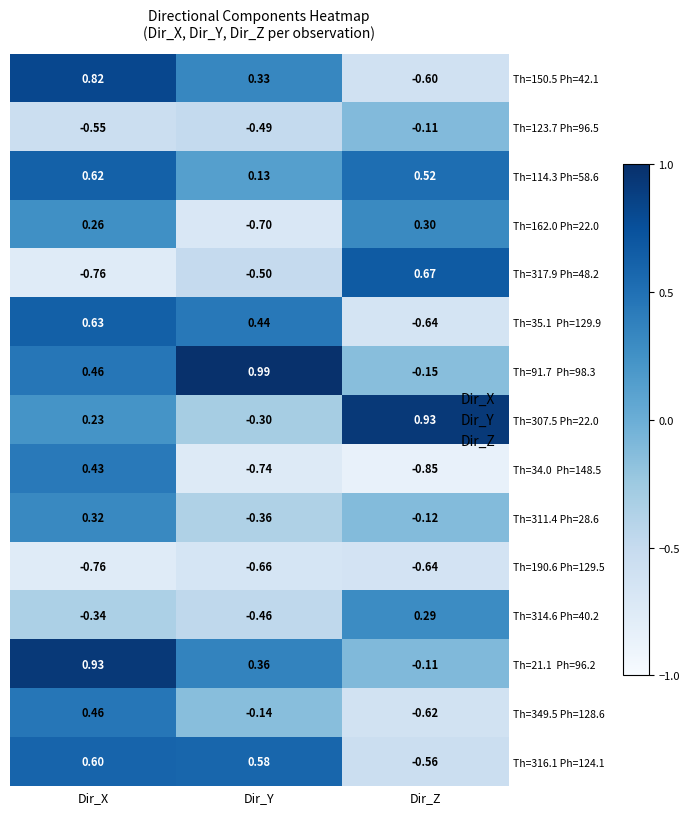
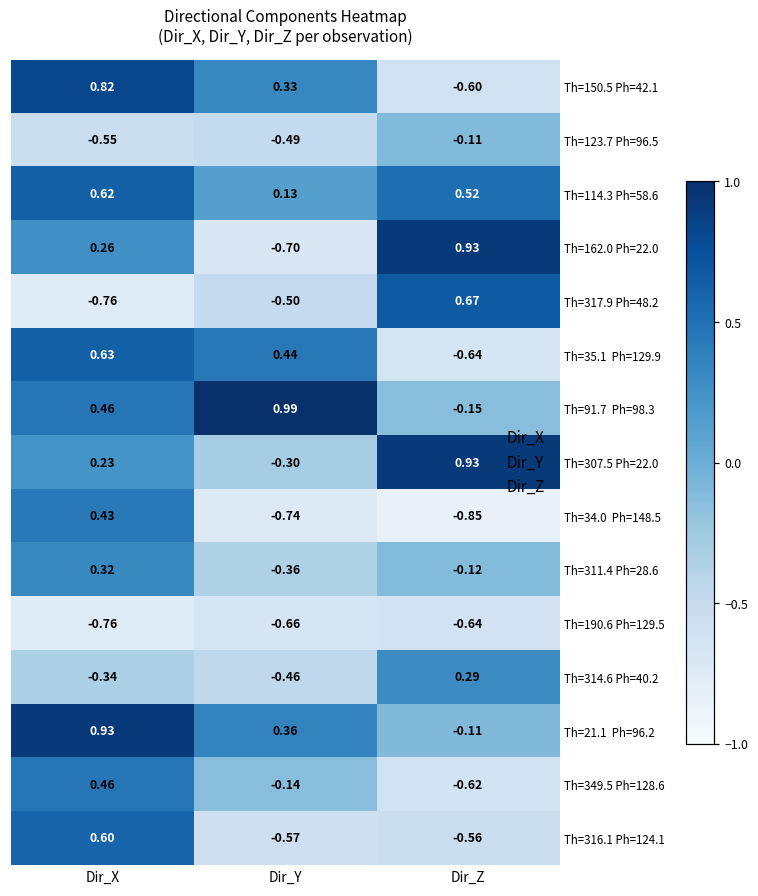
  {
    "Th=150.5 Ph=42.1": {
      "Dir_X": 0.82,
      "Dir_Y": 0.33,
      "Dir_Z": -0.60
    },
    "Th=123.7 Ph=96.5": {
      "Dir_X": -0.55,
      "Dir_Y": -0.49,
      "Dir_Z": -0.11
    },
    "Th=114.3 Ph=58.6": {
      "Dir_X": 0.62,
      "Dir_Y": 0.13,
      "Dir_Z": 0.52
    },
    "Th=162.0 Ph=22.0": {
      "Dir_X": 0.26,
      "Dir_Y": -0.70,
-     "Dir_Z": 0.30
+     "Dir_Z": 0.93
    },
    "Th=317.9 Ph=48.2": {
      "Dir_X": -0.76,
      "Dir_Y": -0.50,
      "Dir_Z": 0.67
    },
    "Th=35.1 Ph=129.9": {
      "Dir_X": 0.63,
      "Dir_Y": 0.44,
      "Dir_Z": -0.64
    },
    "Th=91.7 Ph=98.3": {
      "Dir_X": 0.46,
      "Dir_Y": 0.99,
      "Dir_Z": -0.15
    },
    "Th=307.5 Ph=22.0": {
      "Dir_X": 0.23,
      "Dir_Y": -0.30,
      "Dir_Z": 0.93
    },
    "Th=34.0 Ph=148.5": {
      "Dir_X": 0.43,
      "Dir_Y": -0.74,
      "Dir_Z": -0.85
    },
    "Th=311.4 Ph=28.6": {
      "Dir_X": 0.32,
      "Dir_Y": -0.36,
      "Dir_Z": -0.12
    },
    "Th=190.6 Ph=129.5": {
      "Dir_X": -0.76,
      "Dir_Y": -0.66,
      "Dir_Z": -0.64
    },
    "Th=314.6 Ph=40.2": {
      "Dir_X": -0.34,
      "Dir_Y": -0.46,
      "Dir_Z": 0.29
    },
    "Th=21.1 Ph=96.2": {
      "Dir_X": 0.93,
      "Dir_Y": 0.36,
      "Dir_Z": -0.11
    },
    "Th=349.5 Ph=128.6": {
      "Dir_X": 0.46,
      "Dir_Y": -0.14,
      "Dir_Z": -0.62
    },
    "Th=316.1 Ph=124.1": {
      "Dir_X": 0.60,
-     "Dir_Y": 0.58,
+     "Dir_Y": -0.57,
      "Dir_Z": -0.56
    }
  }
